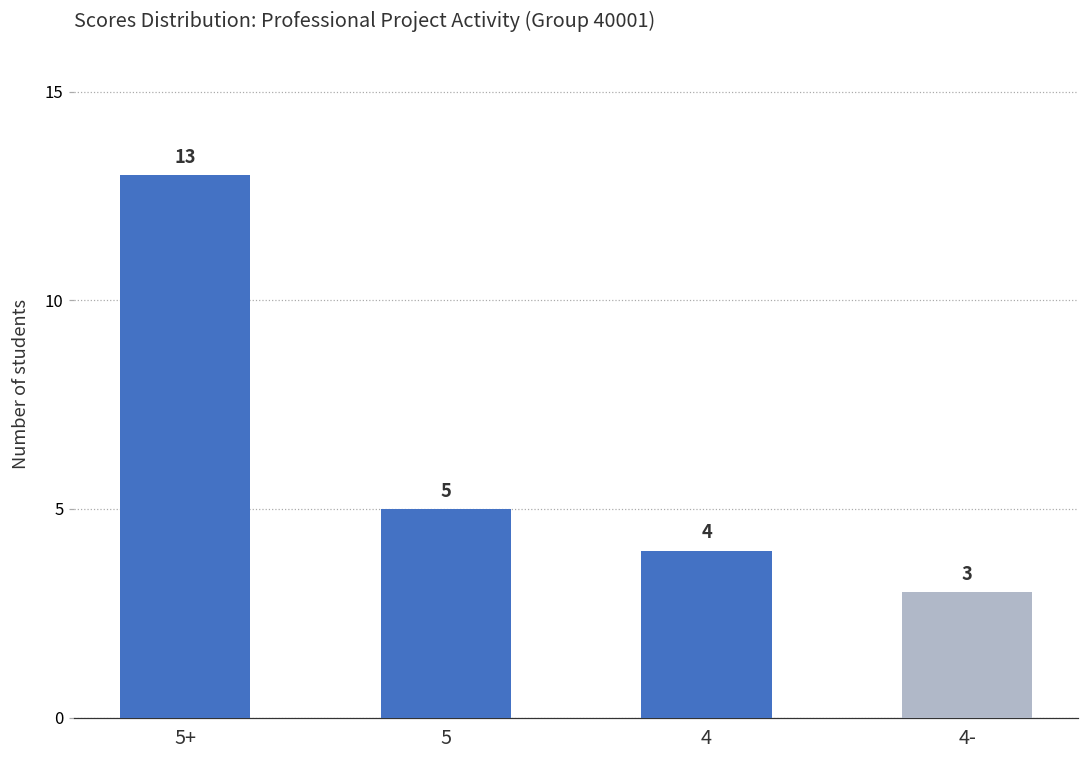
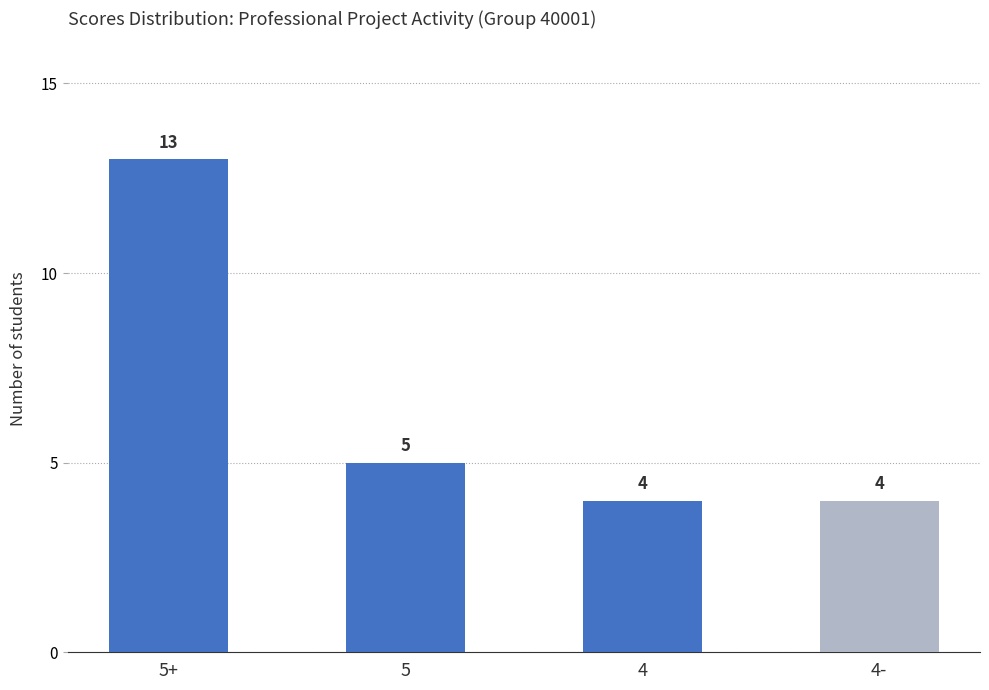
  {
    "5+": 13,
    "5": 5,
    "4": 4,
-   "4-": 3
+   "4-": 4
  }
